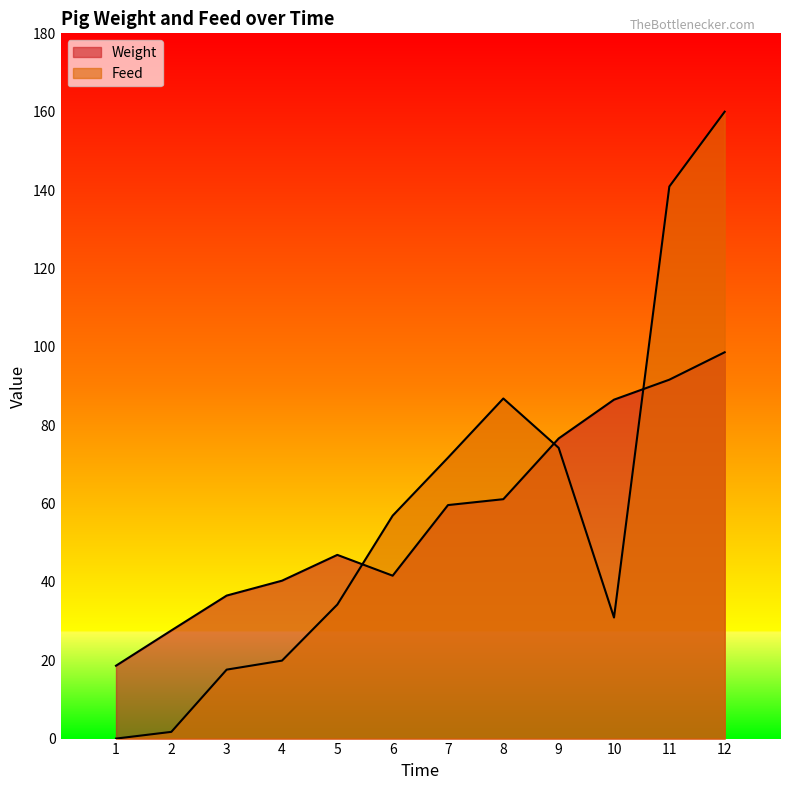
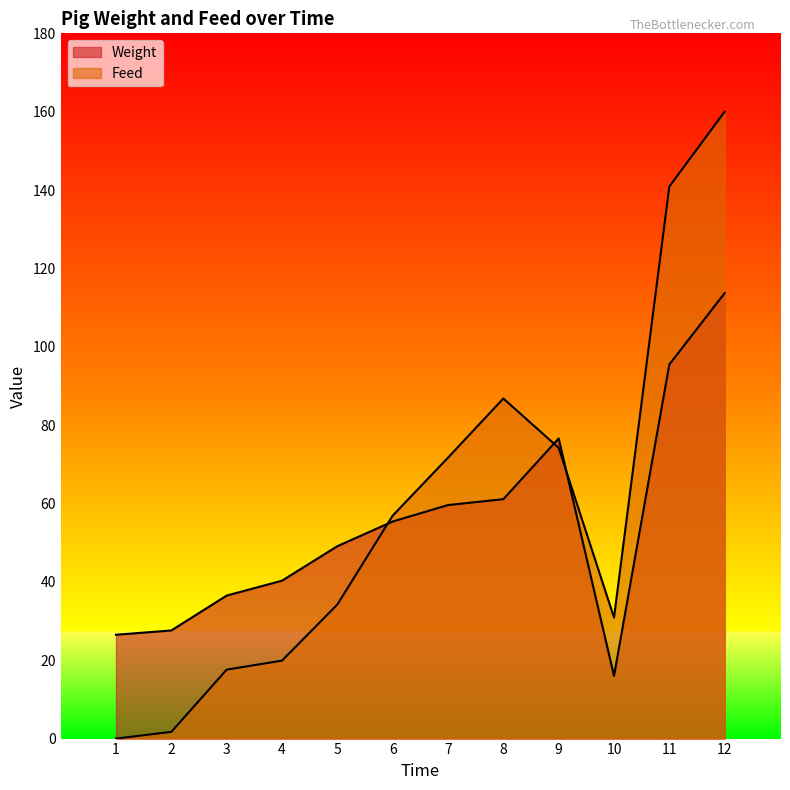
  {
    "Weight": {
-     "1": 19,
+     "1": 27,
      "2": 28,
      "3": 37,
      "4": 40,
-     "5": 47,
-     "6": 42,
+     "5": 49,
+     "6": 55,
      "7": 60,
      "8": 61,
      "9": 77,
-     "10": 87,
-     "11": 92,
-     "12": 99
+     "10": 16,
+     "11": 95,
+     "12": 114
    },
    "Feed": {
      "1": 0,
      "2": 2,
      "3": 18,
      "4": 20,
      "5": 34,
      "6": 57,
      "7": 72,
      "8": 87,
      "9": 74,
      "10": 31,
      "11": 141,
      "12": 160
    }
  }
